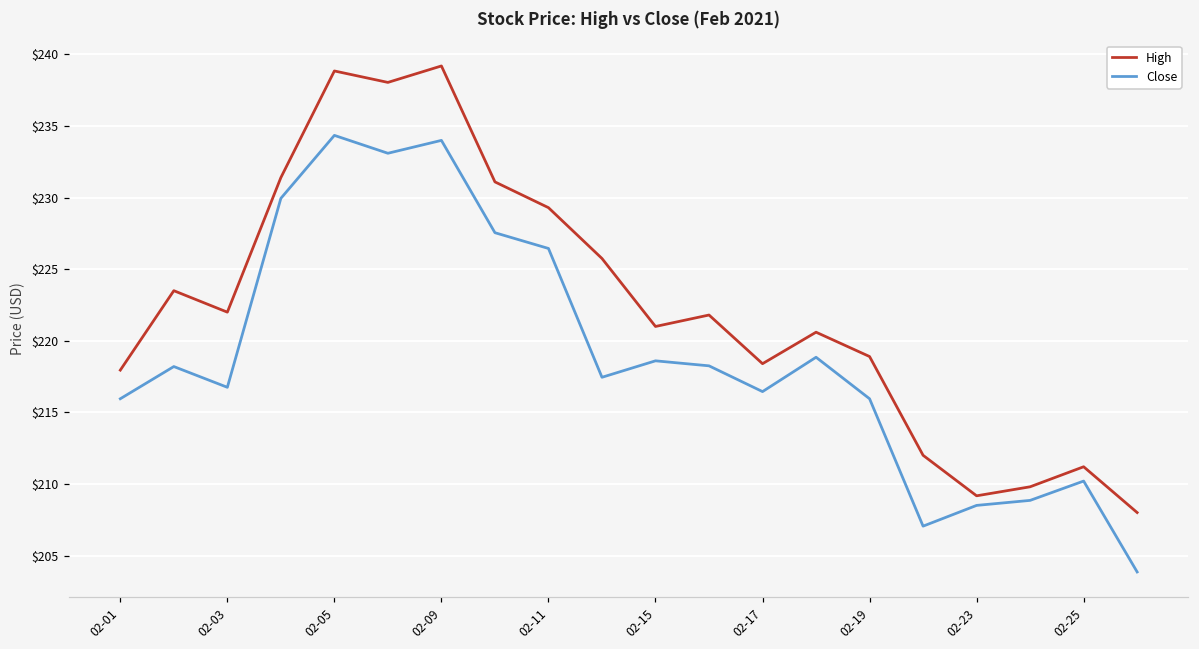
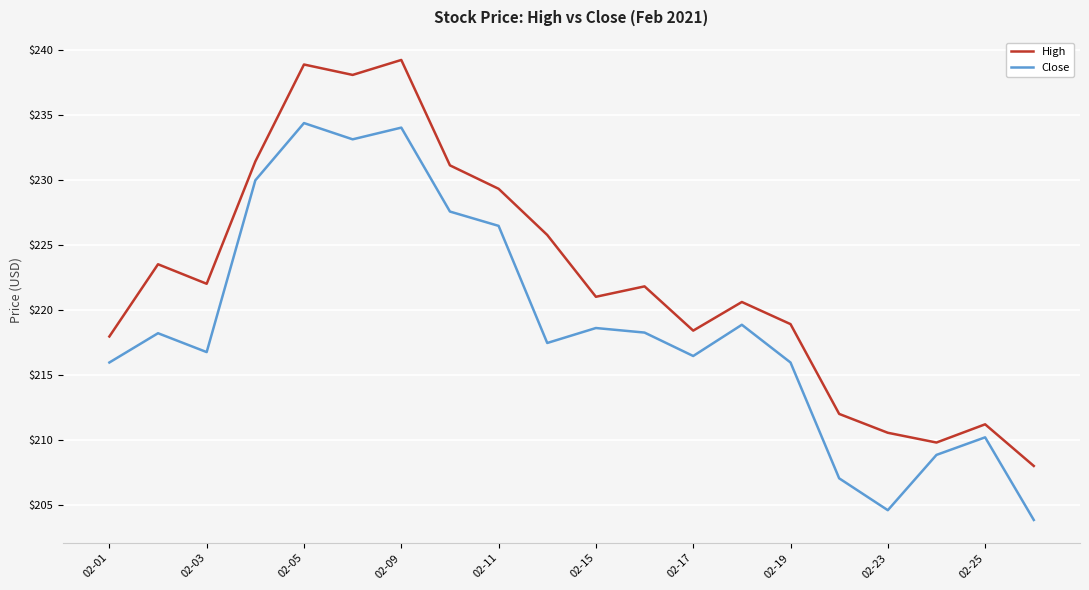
  {
    "High": {
      "02-01": "$218.0",
      "02-03": "$222.0",
      "02-05": "$238.9",
      "02-09": "$239.2",
      "02-11": "$229.3",
      "02-15": "$221.0",
      "02-17": "$218.4",
      "02-19": "$218.9",
-     "02-23": "$209.2",
+     "02-23": "$210.6",
      "02-25": "$211.2"
    },
    "Close": {
      "02-01": "$216.0",
      "02-03": "$216.8",
      "02-05": "$234.4",
      "02-09": "$234.0",
      "02-11": "$226.5",
      "02-15": "$218.6",
      "02-17": "$216.5",
      "02-19": "$216.0",
-     "02-23": "$208.5",
+     "02-23": "$204.6",
      "02-25": "$210.2"
    }
  }
